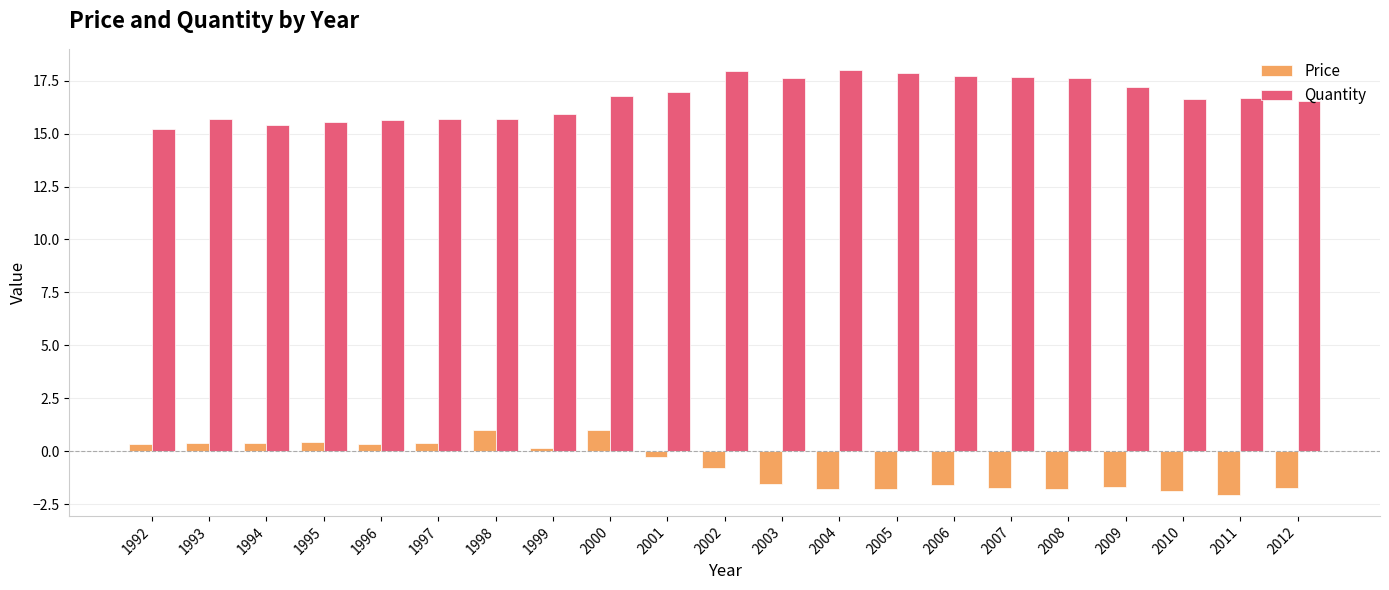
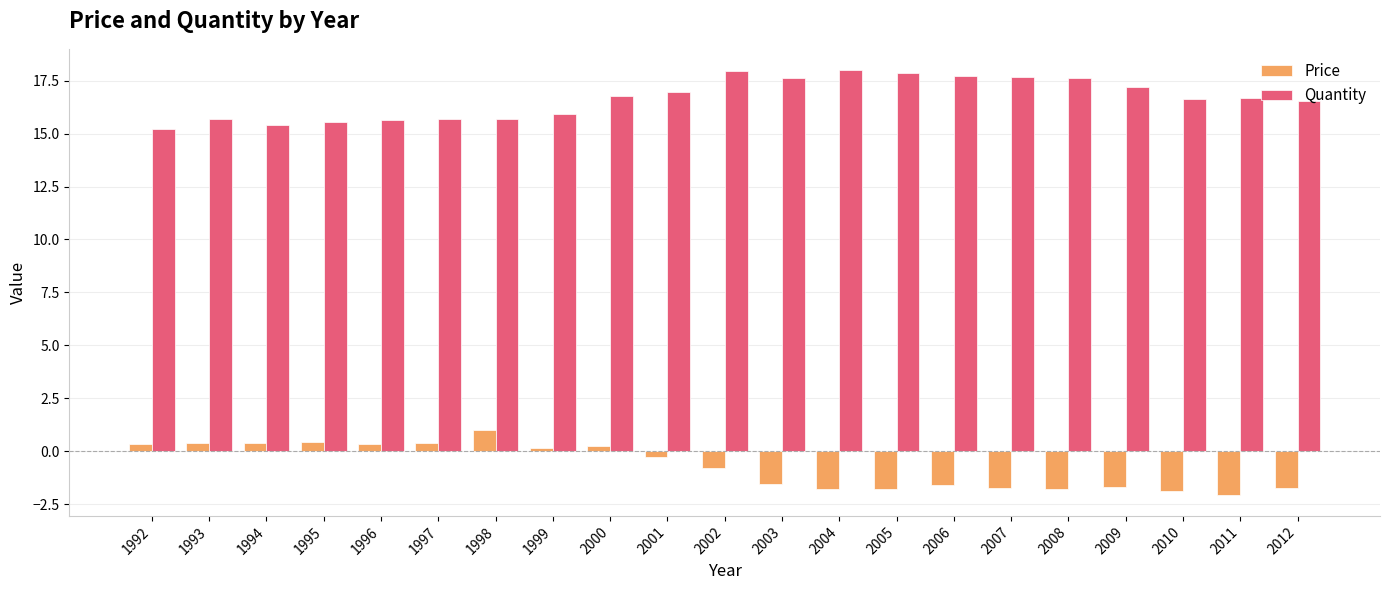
  {
    "Price": {
      "1992": 0.3,
      "1993": 0.4,
      "1994": 0.4,
      "1995": 0.4,
      "1996": 0.3,
      "1997": 0.4,
      "1998": 1.0,
      "1999": 0.2,
-     "2000": 1.0,
+     "2000": 0.2,
      "2001": -0.3,
      "2002": -0.8,
      "2003": -1.6,
      "2004": -1.8,
      "2005": -1.8,
      "2006": -1.6,
      "2007": -1.7,
      "2008": -1.8,
      "2009": -1.7,
      "2010": -1.9,
      "2011": -2.1,
      "2012": -1.7
    },
    "Quantity": {
      "1992": 15.2,
      "1993": 15.7,
      "1994": 15.4,
      "1995": 15.5,
      "1996": 15.7,
      "1997": 15.7,
      "1998": 15.7,
      "1999": 15.9,
      "2000": 16.8,
      "2001": 17.0,
      "2002": 17.9,
      "2003": 17.6,
      "2004": 18.0,
      "2005": 17.9,
      "2006": 17.7,
      "2007": 17.7,
      "2008": 17.7,
      "2009": 17.2,
      "2010": 16.6,
      "2011": 16.7,
      "2012": 16.5
    }
  }
